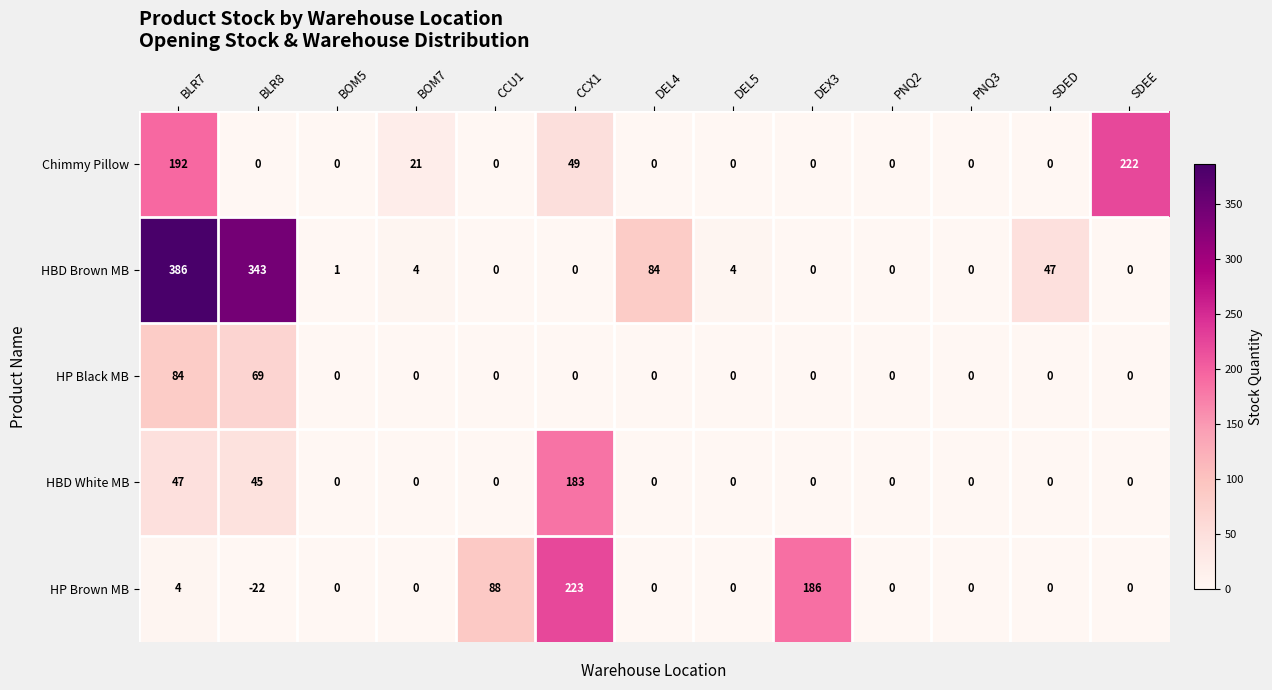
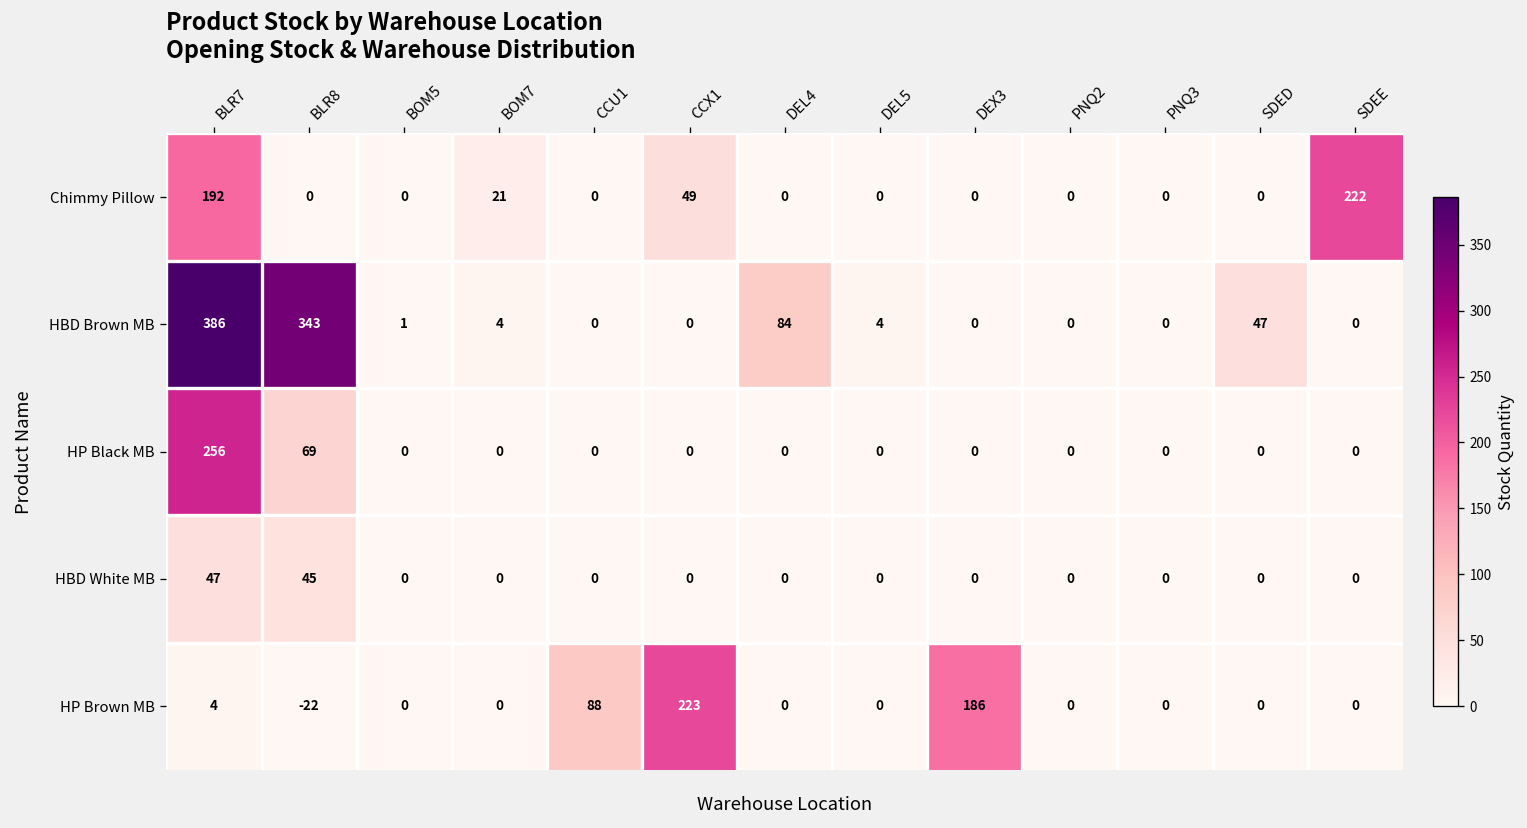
  {
    "Chimmy Pillow": {
      "BLR7": 192,
      "BLR8": 0,
      "BOM5": 0,
      "BOM7": 21,
      "CCU1": 0,
      "CCX1": 49,
      "DEL4": 0,
      "DEL5": 0,
      "DEX3": 0,
      "PNQ2": 0,
      "PNQ3": 0,
      "SDED": 0,
      "SDEE": 222
    },
    "HBD Brown MB": {
      "BLR7": 386,
      "BLR8": 343,
      "BOM5": 1,
      "BOM7": 4,
      "CCU1": 0,
      "CCX1": 0,
      "DEL4": 84,
      "DEL5": 4,
      "DEX3": 0,
      "PNQ2": 0,
      "PNQ3": 0,
      "SDED": 47,
      "SDEE": 0
    },
    "HP Black MB": {
-     "BLR7": 84,
+     "BLR7": 256,
      "BLR8": 69,
      "BOM5": 0,
      "BOM7": 0,
      "CCU1": 0,
      "CCX1": 0,
      "DEL4": 0,
      "DEL5": 0,
      "DEX3": 0,
      "PNQ2": 0,
      "PNQ3": 0,
      "SDED": 0,
      "SDEE": 0
    },
    "HBD White MB": {
      "BLR7": 47,
      "BLR8": 45,
      "BOM5": 0,
      "BOM7": 0,
      "CCU1": 0,
-     "CCX1": 183,
+     "CCX1": 0,
      "DEL4": 0,
      "DEL5": 0,
      "DEX3": 0,
      "PNQ2": 0,
      "PNQ3": 0,
      "SDED": 0,
      "SDEE": 0
    },
    "HP Brown MB": {
      "BLR7": 4,
      "BLR8": -22,
      "BOM5": 0,
      "BOM7": 0,
      "CCU1": 88,
      "CCX1": 223,
      "DEL4": 0,
      "DEL5": 0,
      "DEX3": 186,
      "PNQ2": 0,
      "PNQ3": 0,
      "SDED": 0,
      "SDEE": 0
    }
  }
